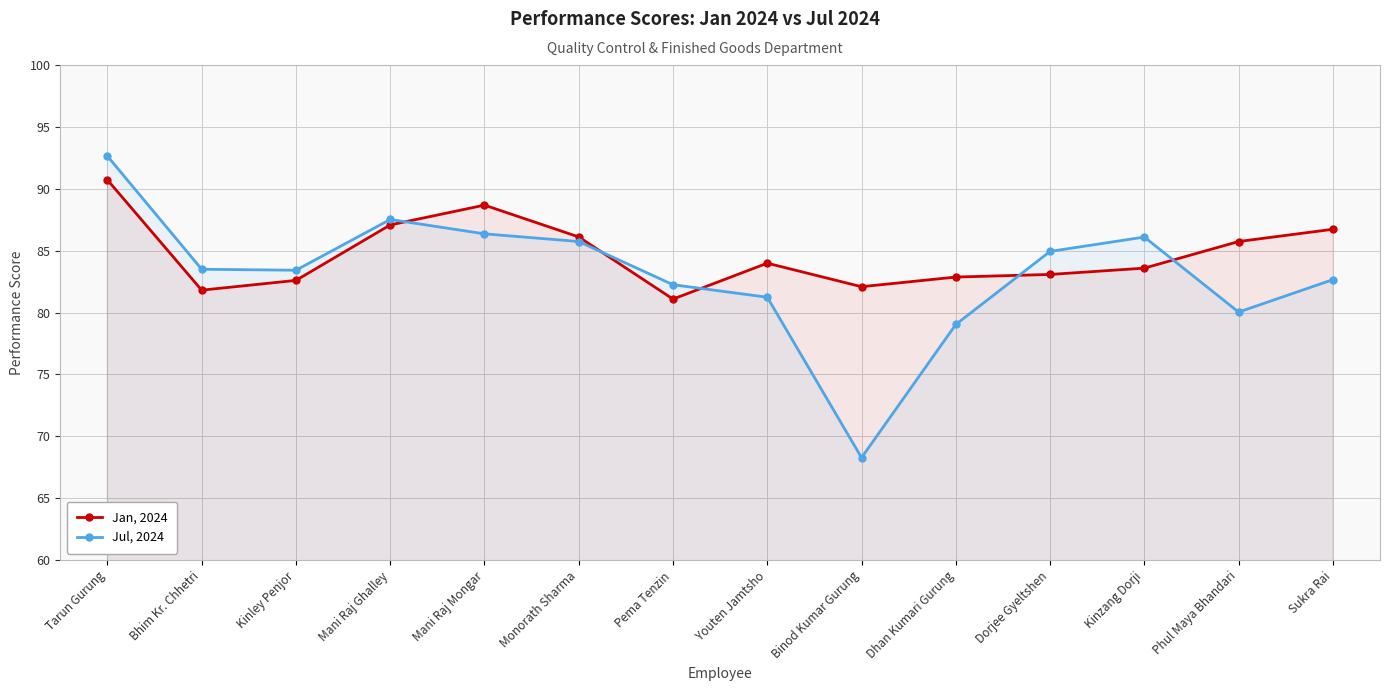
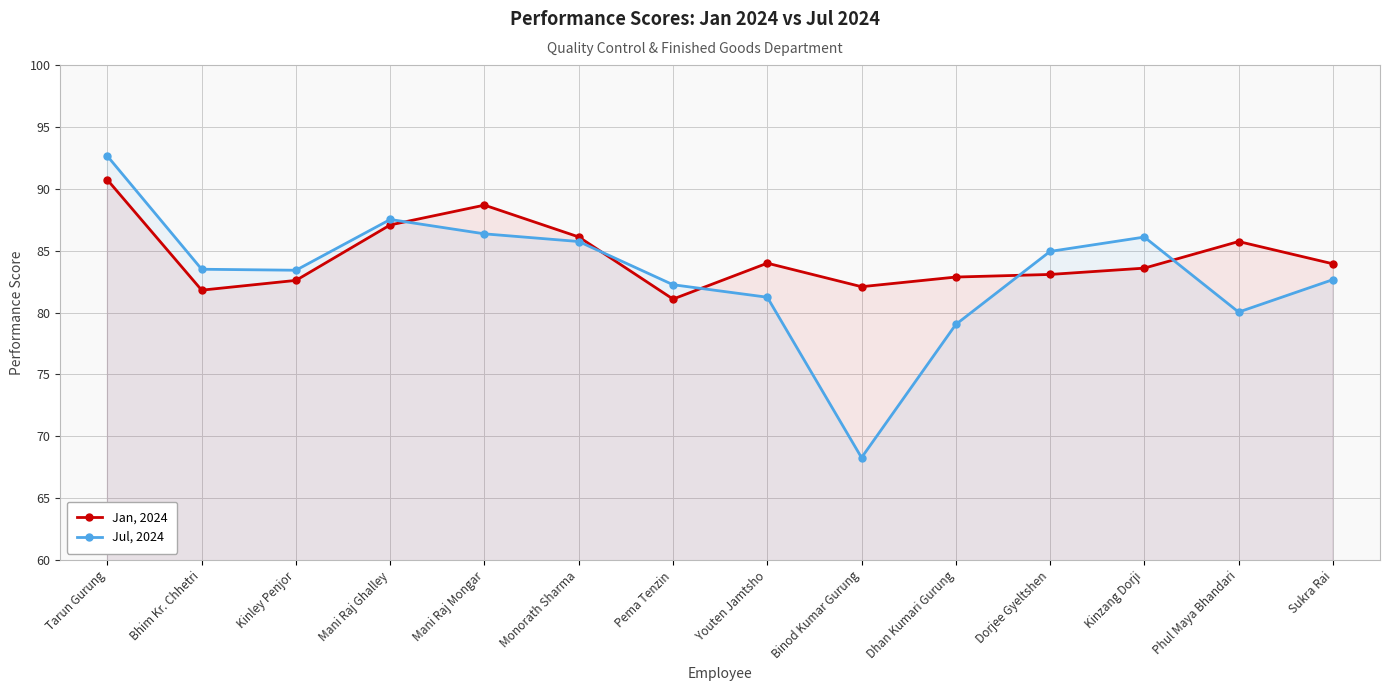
  {
    "Jan, 2024": {
      "Tarun Gurung": 90.7,
      "Bhim Kr. Chhetri": 81.8,
      "Kinley Penjor": 82.6,
      "Mani Raj Ghalley": 87.1,
      "Mani Raj Mongar": 88.7,
      "Monorath Sharma": 86.1,
      "Pema Tenzin": 81.1,
      "Youten Jamtsho": 84.0,
      "Binod Kumar Gurung": 82.1,
      "Dhan Kumari Gurung": 82.9,
      "Dorjee Gyeltshen": 83.1,
      "Kinzang Dorji": 83.6,
      "Phul Maya Bhandari": 85.7,
-     "Sukra Rai": 86.7
+     "Sukra Rai": 83.9
    },
    "Jul, 2024": {
      "Tarun Gurung": 92.6,
      "Bhim Kr. Chhetri": 83.5,
      "Kinley Penjor": 83.4,
      "Mani Raj Ghalley": 87.5,
      "Mani Raj Mongar": 86.4,
      "Monorath Sharma": 85.7,
      "Pema Tenzin": 82.3,
      "Youten Jamtsho": 81.2,
      "Binod Kumar Gurung": 68.3,
      "Dhan Kumari Gurung": 79.0,
      "Dorjee Gyeltshen": 84.9,
      "Kinzang Dorji": 86.1,
      "Phul Maya Bhandari": 80.0,
      "Sukra Rai": 82.7
    }
  }
